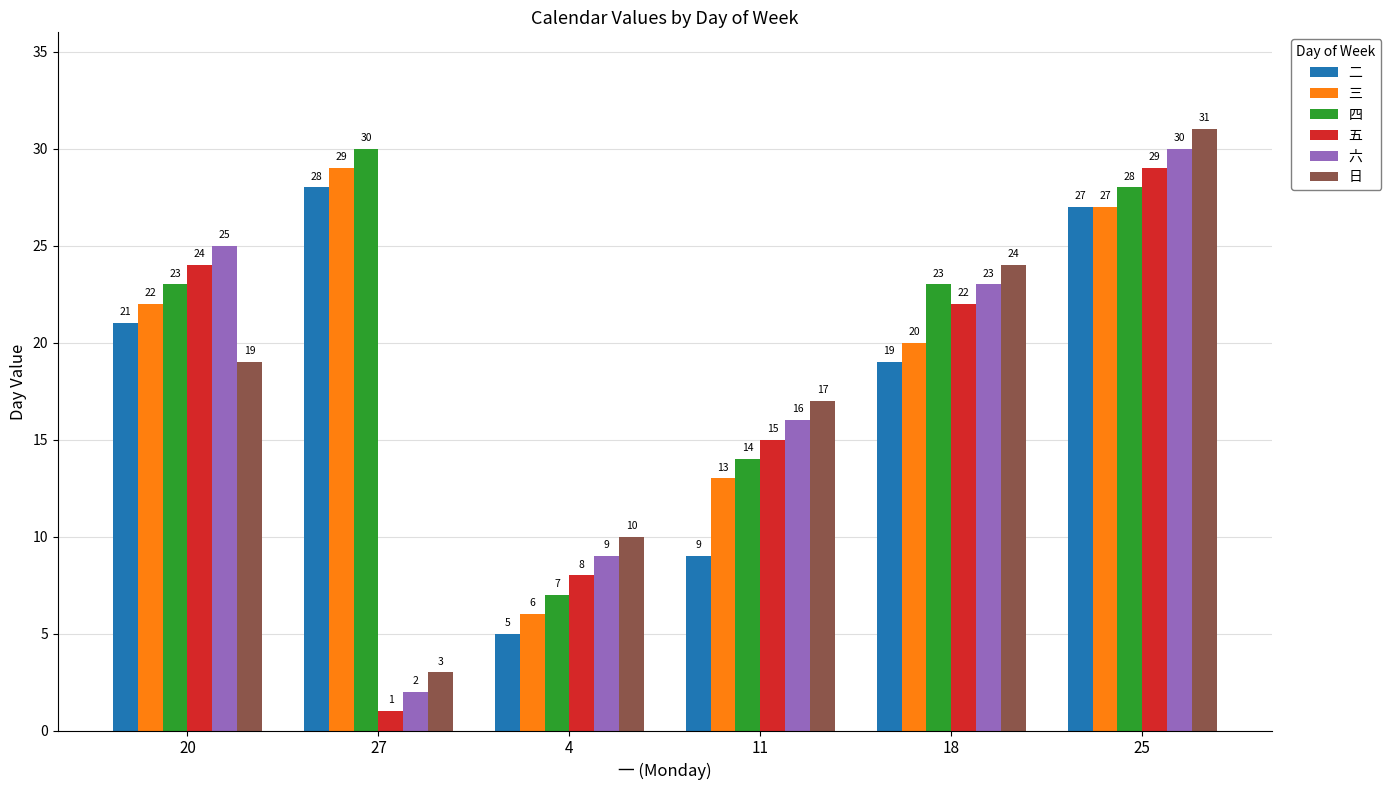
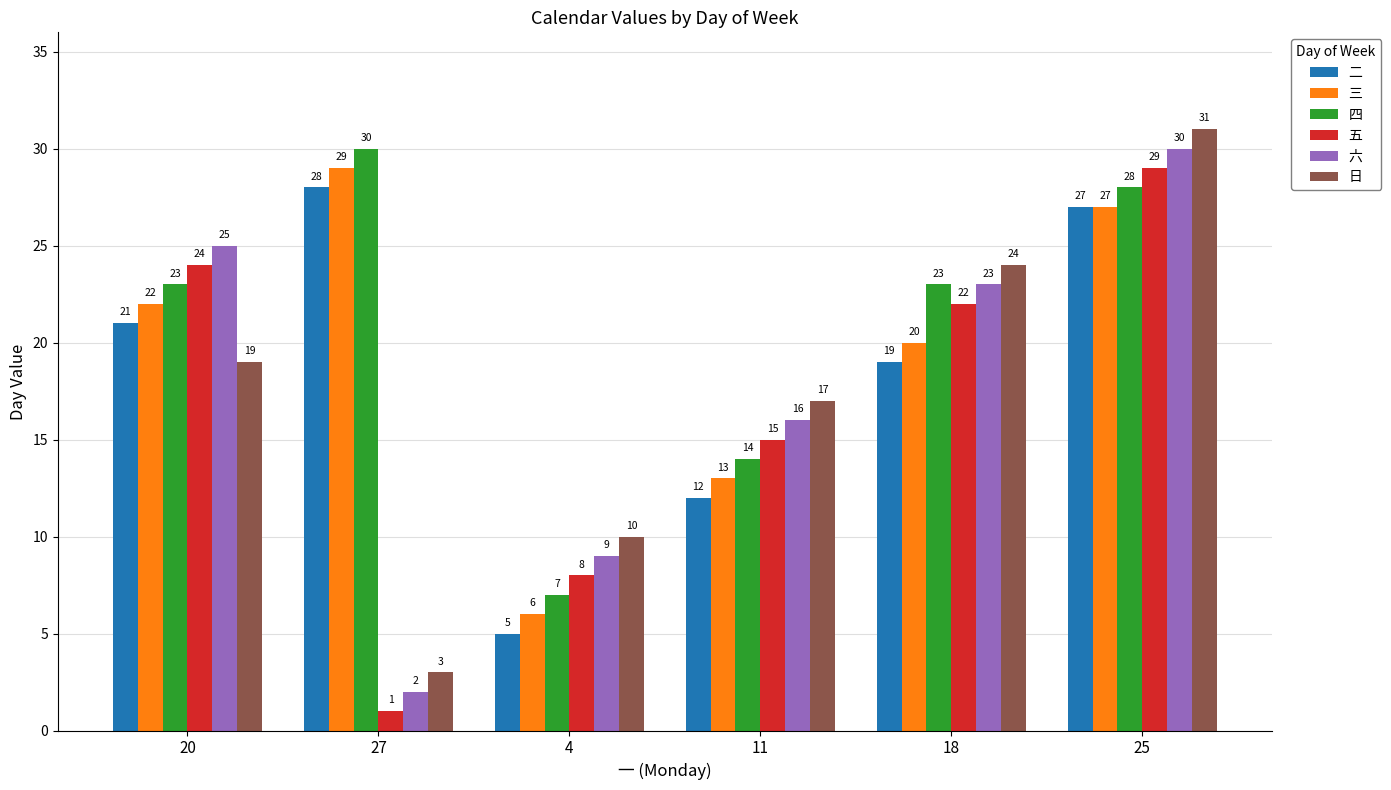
  {
    "二": {
      "20": 21,
      "27": 28,
      "4": 5,
-     "11": 9,
+     "11": 12,
      "18": 19,
      "25": 27
    },
    "三": {
      "20": 22,
      "27": 29,
      "4": 6,
      "11": 13,
      "18": 20,
      "25": 27
    },
    "四": {
      "20": 23,
      "27": 30,
      "4": 7,
      "11": 14,
      "18": 23,
      "25": 28
    },
    "五": {
      "20": 24,
      "27": 1,
      "4": 8,
      "11": 15,
      "18": 22,
      "25": 29
    },
    "六": {
      "20": 25,
      "27": 2,
      "4": 9,
      "11": 16,
      "18": 23,
      "25": 30
    },
    "日": {
      "20": 19,
      "27": 3,
      "4": 10,
      "11": 17,
      "18": 24,
      "25": 31
    }
  }
